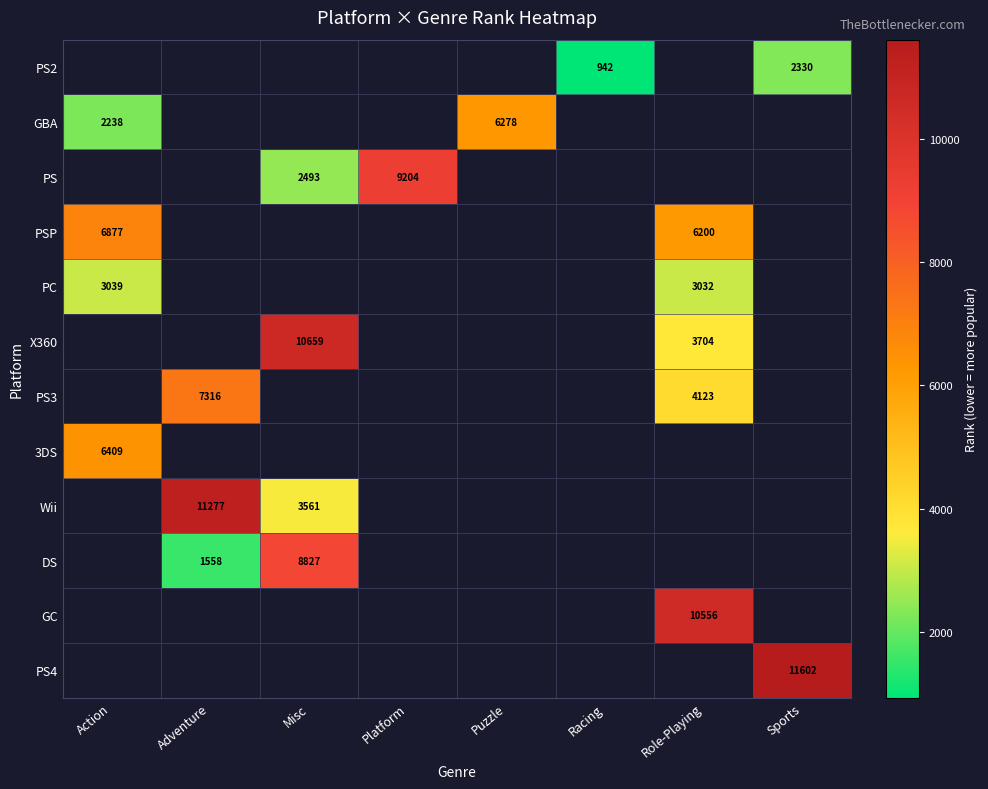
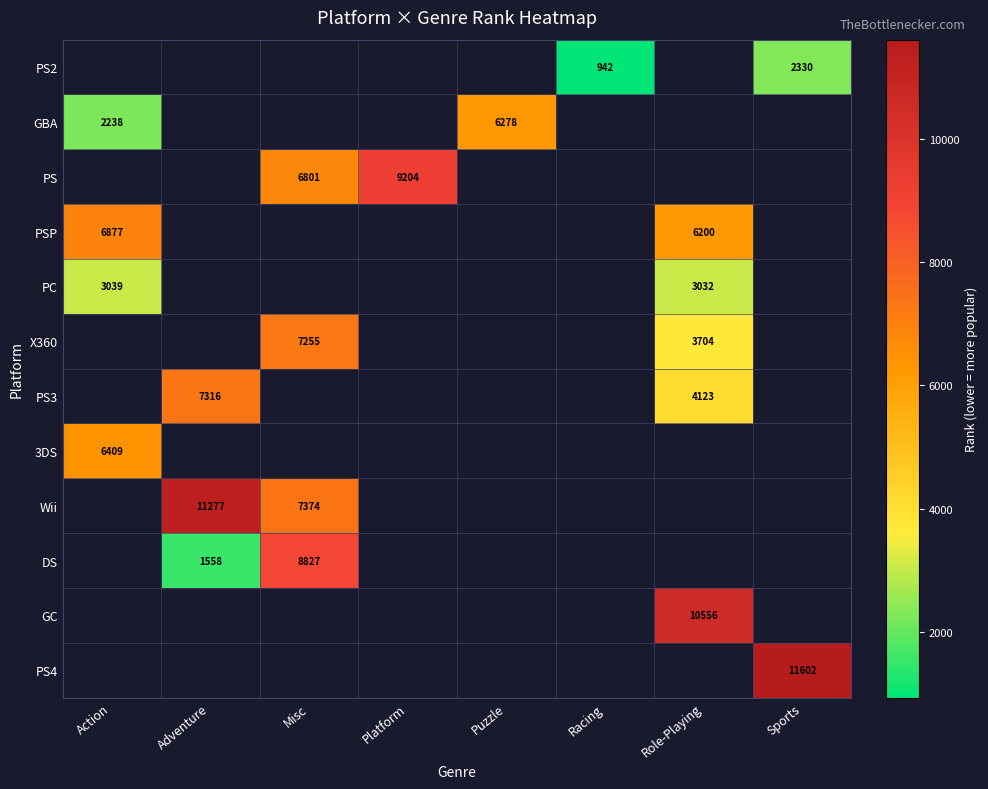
  {
    "PS2": {
      "Racing": 942,
      "Sports": 2330
    },
    "GBA": {
      "Action": 2238,
      "Puzzle": 6278
    },
    "PS": {
-     "Misc": 2493,
+     "Misc": 6801,
      "Platform": 9204
    },
    "PSP": {
      "Action": 6877,
      "Role-Playing": 6200
    },
    "PC": {
      "Action": 3039,
      "Role-Playing": 3032
    },
    "X360": {
-     "Misc": 10659,
+     "Misc": 7255,
      "Role-Playing": 3704
    },
    "PS3": {
      "Adventure": 7316,
      "Role-Playing": 4123
    },
    "3DS": {
      "Action": 6409
    },
    "Wii": {
      "Adventure": 11277,
-     "Misc": 3561
+     "Misc": 7374
    },
    "DS": {
      "Adventure": 1558,
      "Misc": 8827
    },
    "GC": {
      "Role-Playing": 10556
    },
    "PS4": {
      "Sports": 11602
    }
  }
